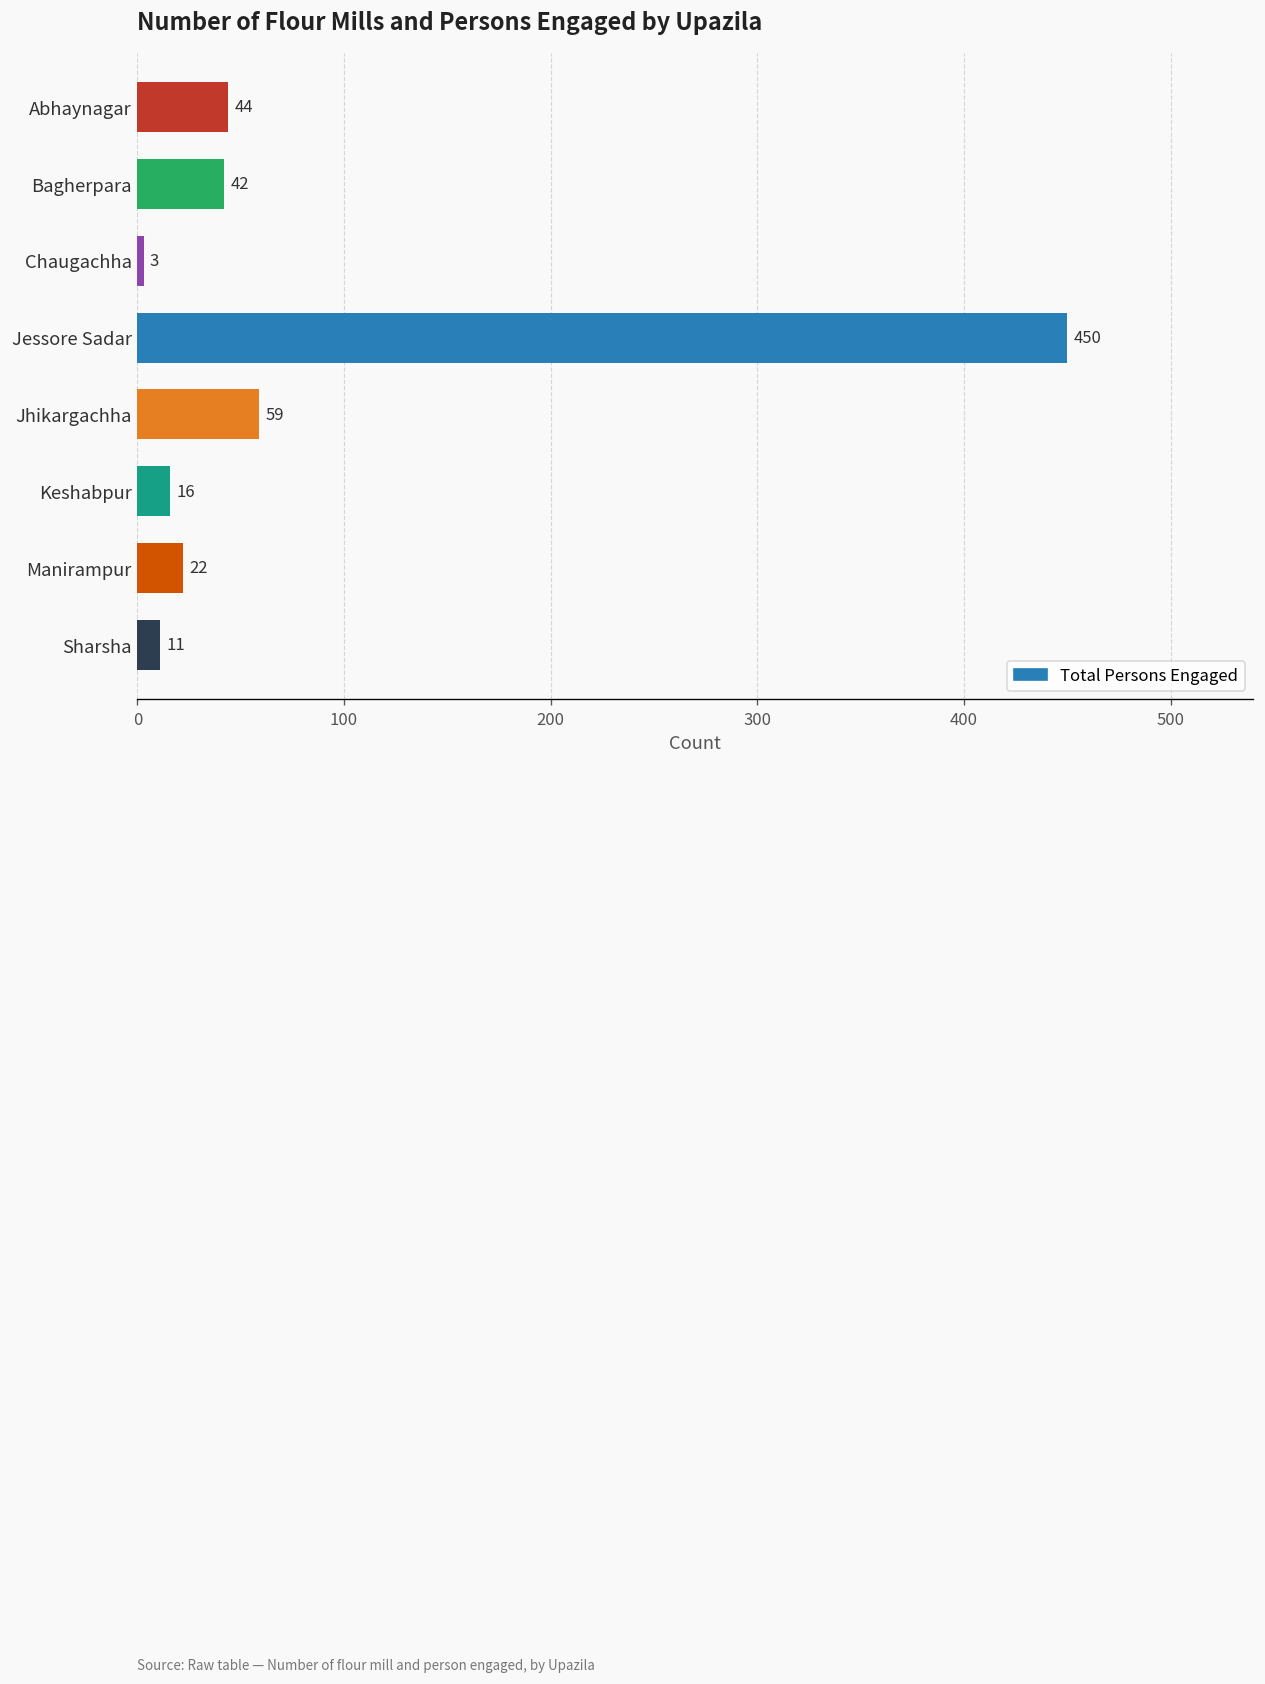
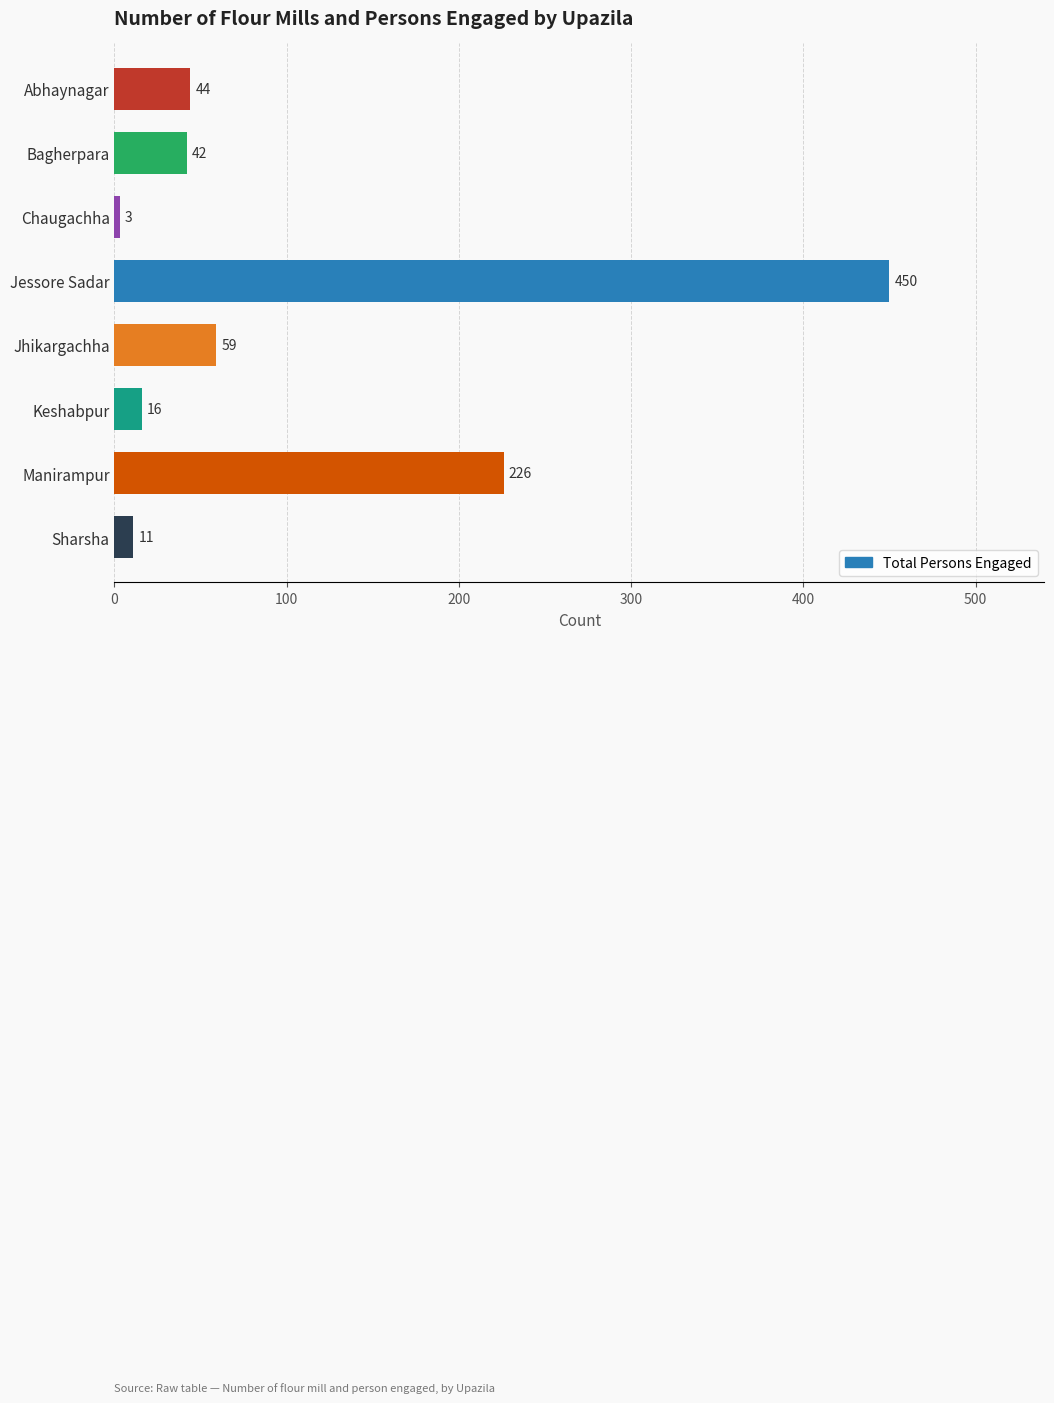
  {
    "Abhaynagar": 44,
    "Bagherpara": 42,
    "Chaugachha": 3,
    "Jessore Sadar": 450,
    "Jhikargachha": 59,
    "Keshabpur": 16,
-   "Manirampur": 22,
+   "Manirampur": 226,
    "Sharsha": 11
  }
